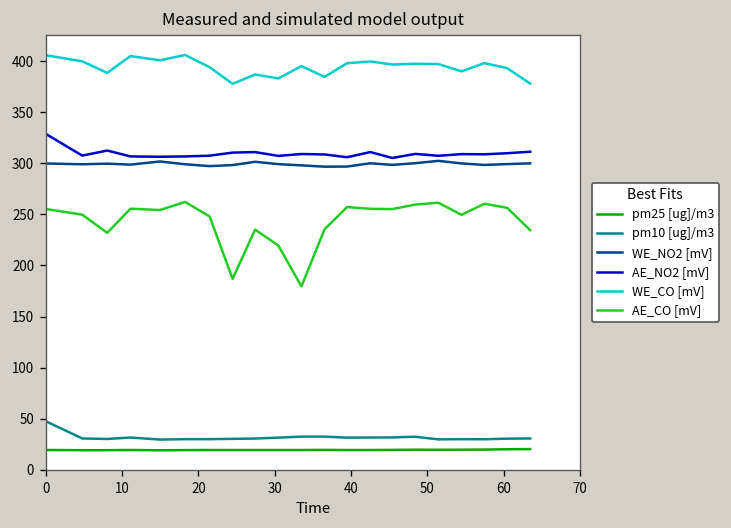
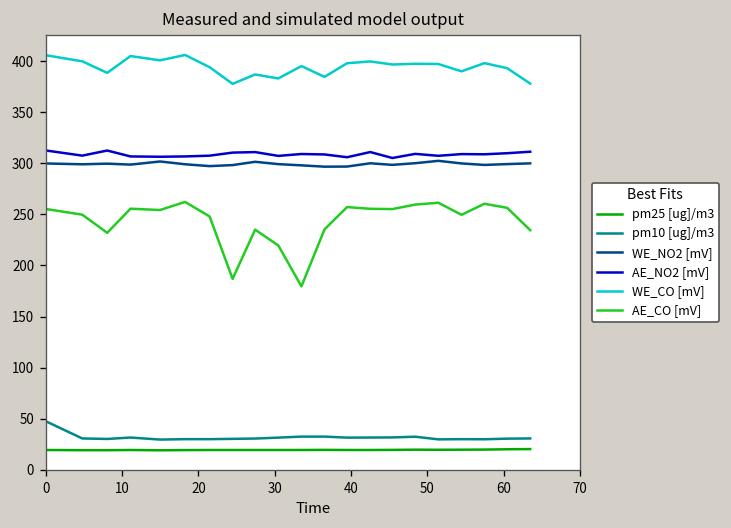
  {
    "pm10 [ug]/m3": {
      "0": 50
    },
    "WE_NO2 [mV]": {
      "0": 300
    },
    "AE_NO2 [mV]": {
-     "0": 330
+     "0": 310
    },
    "WE_CO [mV]": {
      "0": 410
    }
  }
